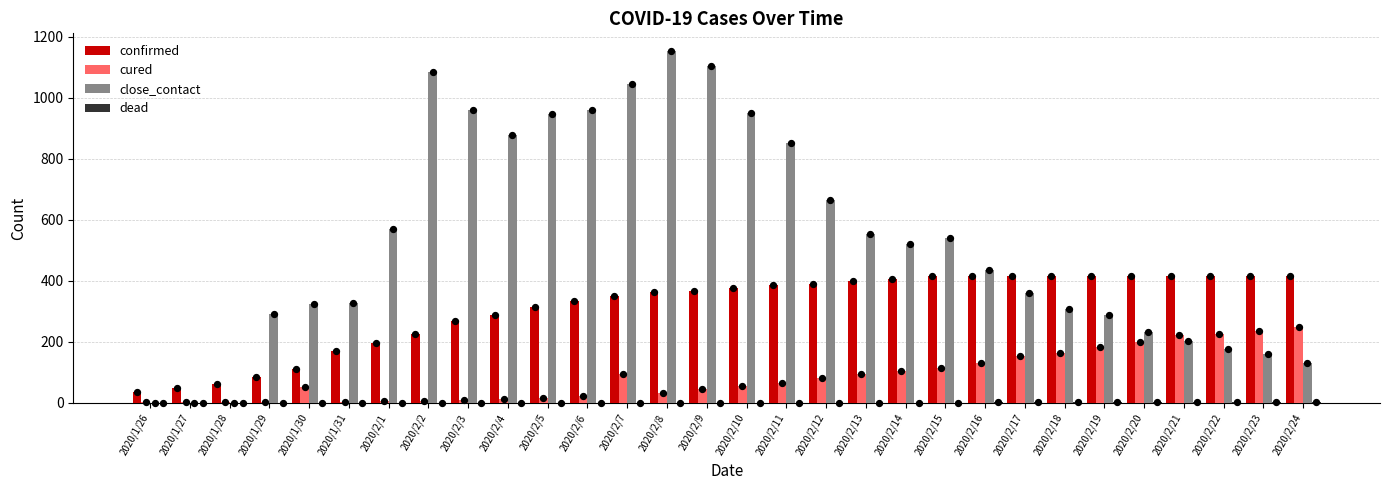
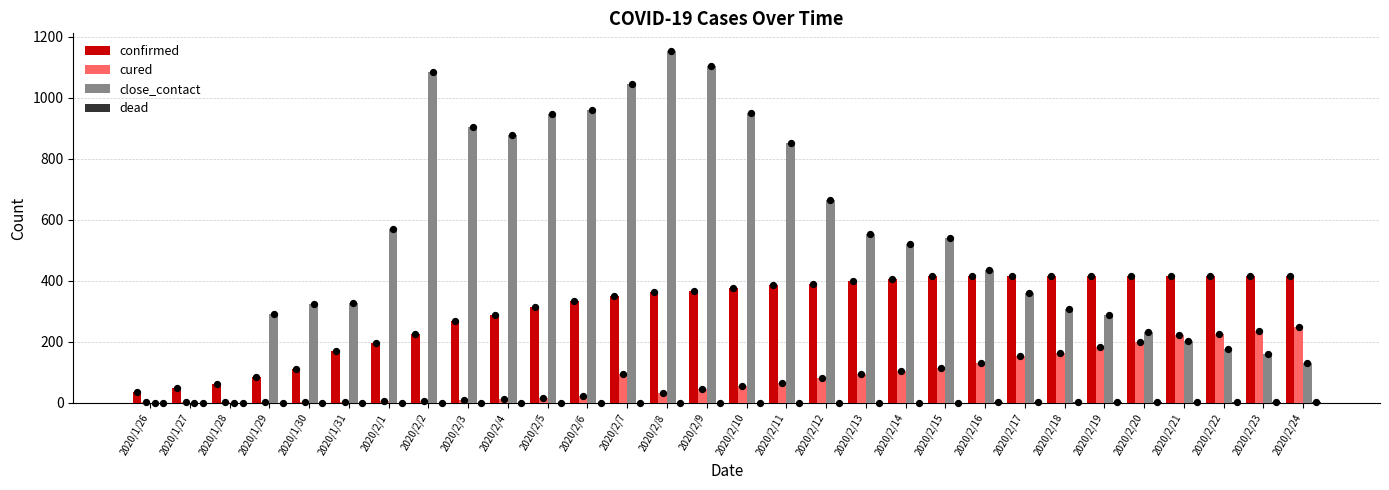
  {
    "confirmed": {
      "2020/1/26": 40,
      "2020/1/27": 50,
      "2020/1/28": 60,
      "2020/1/29": 90,
      "2020/1/30": 110,
      "2020/1/31": 170,
      "2020/2/1": 200,
      "2020/2/2": 230,
      "2020/2/3": 270,
      "2020/2/4": 290,
      "2020/2/5": 310,
      "2020/2/6": 330,
      "2020/2/7": 350,
      "2020/2/8": 360,
      "2020/2/9": 370,
      "2020/2/10": 380,
      "2020/2/11": 390,
      "2020/2/12": 390,
      "2020/2/13": 400,
      "2020/2/14": 410,
      "2020/2/15": 410,
      "2020/2/16": 420,
      "2020/2/17": 420,
      "2020/2/18": 420,
      "2020/2/19": 420,
      "2020/2/20": 420,
      "2020/2/21": 420,
      "2020/2/22": 420,
      "2020/2/23": 420,
      "2020/2/24": 420
    },
    "cured": {
-     "2020/1/30": 50,
+     "2020/1/30": 0,
      "2020/2/3": 10,
      "2020/2/4": 10,
      "2020/2/5": 20,
      "2020/2/6": 20,
      "2020/2/7": 90,
      "2020/2/8": 30,
      "2020/2/9": 50,
      "2020/2/10": 60,
      "2020/2/11": 70,
      "2020/2/12": 80,
      "2020/2/13": 90,
      "2020/2/14": 100,
      "2020/2/15": 120,
      "2020/2/16": 130,
      "2020/2/17": 150,
      "2020/2/18": 160,
      "2020/2/19": 180,
      "2020/2/20": 200,
      "2020/2/21": 220,
      "2020/2/22": 230,
      "2020/2/23": 240,
      "2020/2/24": 250
    },
    "close_contact": {
      "2020/1/26": 0,
      "2020/1/27": 0,
      "2020/1/28": 0,
      "2020/1/29": 290,
      "2020/1/30": 330,
      "2020/1/31": 330,
      "2020/2/1": 570,
      "2020/2/2": 1080,
-     "2020/2/3": 960,
+     "2020/2/3": 900,
      "2020/2/4": 880,
      "2020/2/5": 950,
      "2020/2/6": 960,
      "2020/2/7": 1050,
      "2020/2/8": 1150,
      "2020/2/9": 1100,
      "2020/2/10": 950,
      "2020/2/11": 850,
      "2020/2/12": 670,
      "2020/2/13": 550,
      "2020/2/14": 520,
      "2020/2/15": 540,
      "2020/2/16": 440,
      "2020/2/17": 360,
      "2020/2/18": 310,
      "2020/2/19": 290,
      "2020/2/20": 230,
      "2020/2/21": 200,
      "2020/2/22": 180,
      "2020/2/23": 160,
      "2020/2/24": 130
    },
    "dead": {
      "2020/1/26": 0,
      "2020/1/27": 0,
      "2020/1/28": 0,
      "2020/1/29": 0,
      "2020/1/30": 0,
      "2020/1/31": 0,
      "2020/2/1": 0,
      "2020/2/2": 0,
      "2020/2/3": 0,
      "2020/2/4": 0,
      "2020/2/5": 0,
      "2020/2/6": 0,
      "2020/2/7": 0,
      "2020/2/8": 0,
      "2020/2/9": 0,
      "2020/2/10": 0,
      "2020/2/11": 0,
      "2020/2/12": 0,
      "2020/2/13": 0,
      "2020/2/14": 0,
      "2020/2/15": 0
    }
  }
